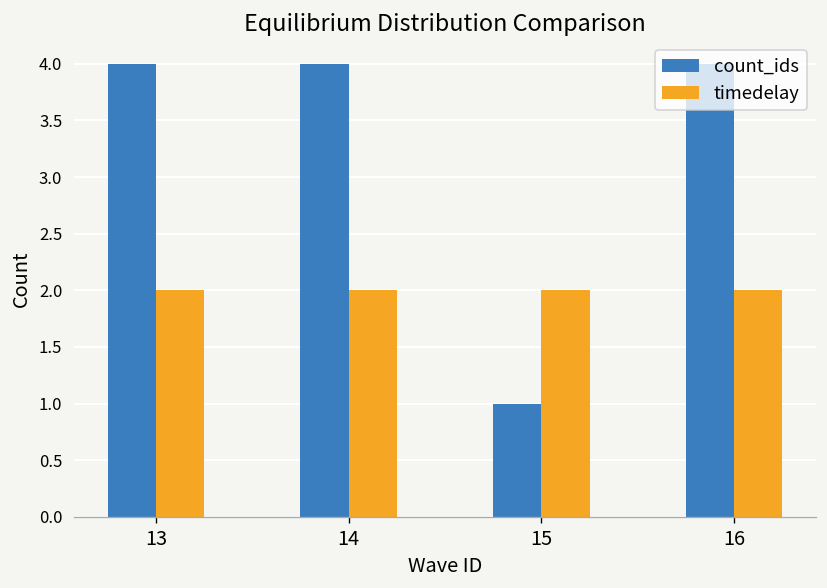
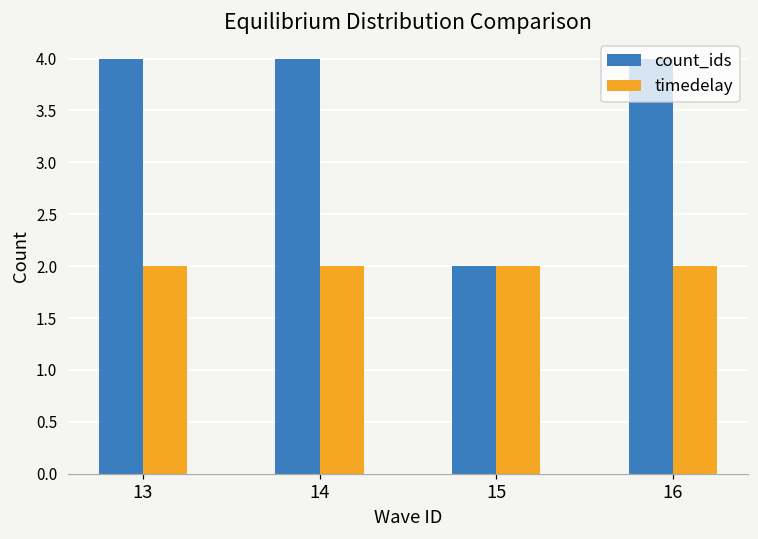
  {
    "count_ids": {
      "13": 4,
      "14": 4,
-     "15": 1
+     "15": 2
    },
    "timedelay": {
      "13": 2,
      "14": 2,
      "15": 2,
      "16": 2
    }
  }
